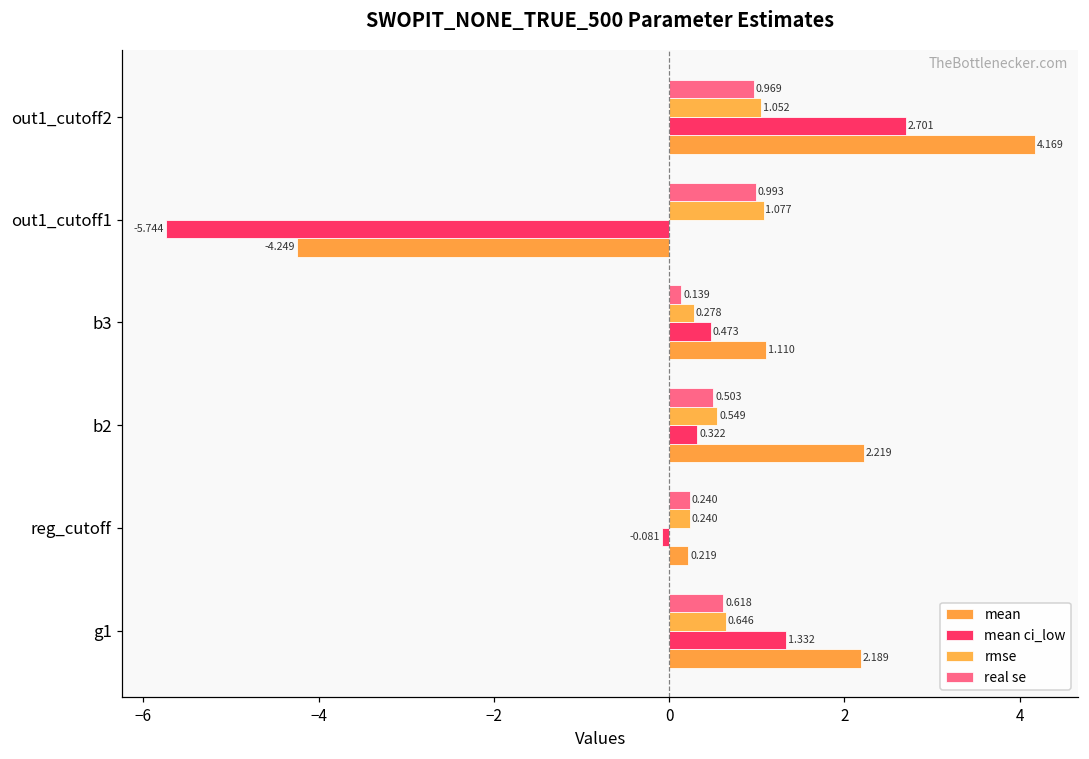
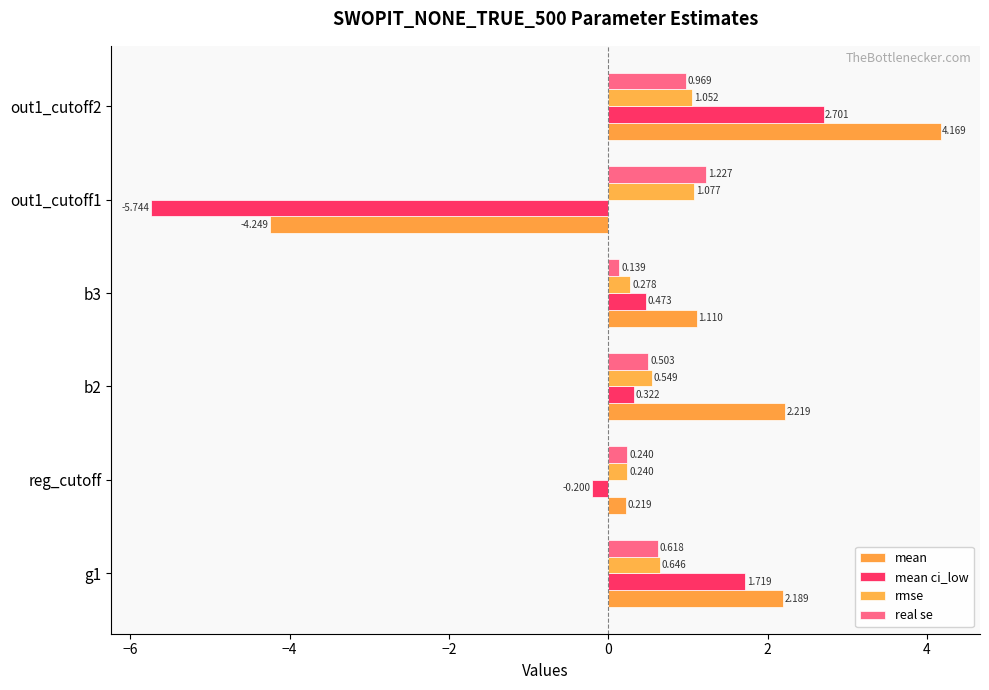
  {
    "mean ci_low": {
      "out1_cutoff2": 2.701,
      "out1_cutoff1": -5.744,
      "b3": 0.473,
      "b2": 0.322,
-     "reg_cutoff": -0.081,
-     "g1": 1.332
+     "reg_cutoff": -0.200,
+     "g1": 1.719
    },
    "real se": {
      "out1_cutoff2": 0.969,
-     "out1_cutoff1": 0.993,
+     "out1_cutoff1": 1.227,
      "b3": 0.139,
      "b2": 0.503,
      "reg_cutoff": 0.240,
      "g1": 0.618
    }
  }
